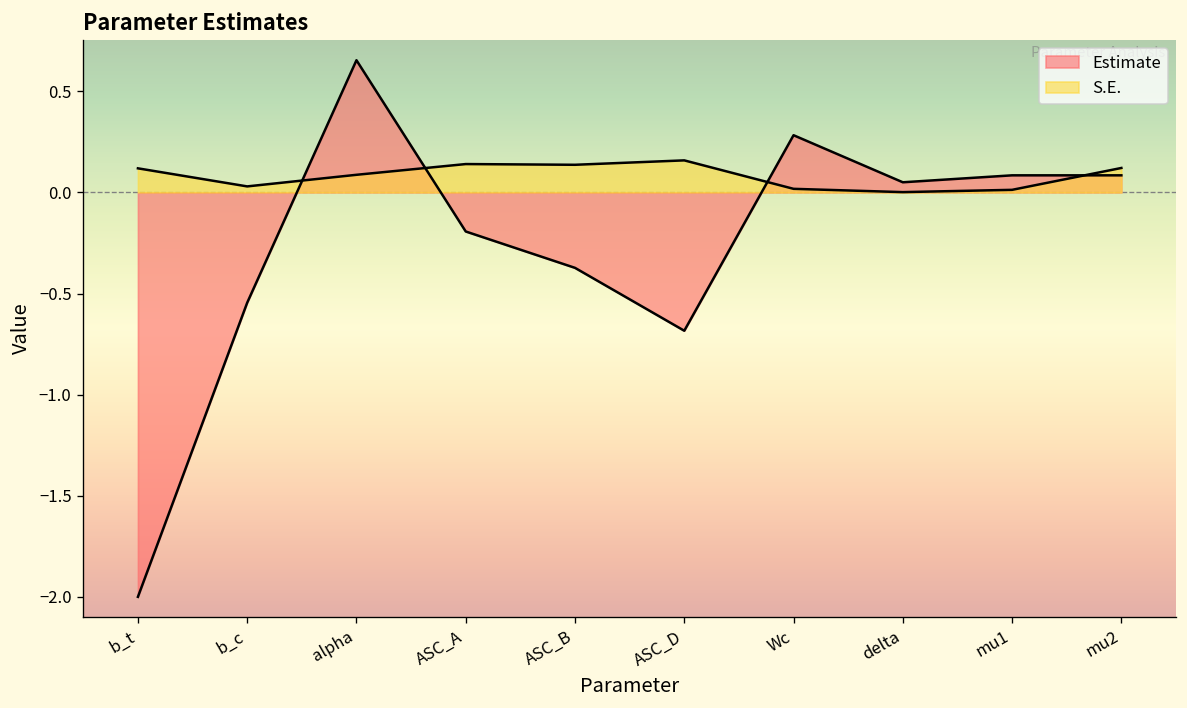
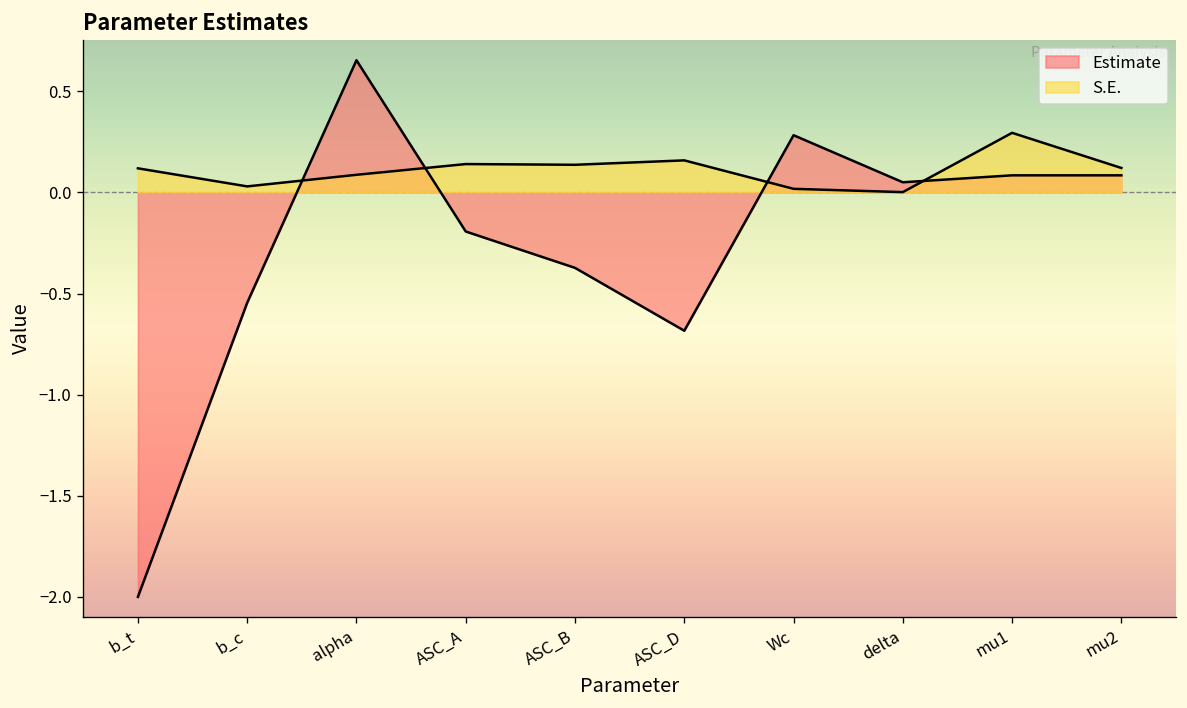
  {
    "S.E.": {
      "b_t": 0.12,
      "b_c": 0.03,
      "alpha": 0.09,
      "ASC_A": 0.14,
      "ASC_B": 0.14,
      "ASC_D": 0.16,
      "Wc": 0.02,
      "delta": 0.00,
-     "mu1": 0.01,
+     "mu1": 0.29,
      "mu2": 0.12
    }
  }
